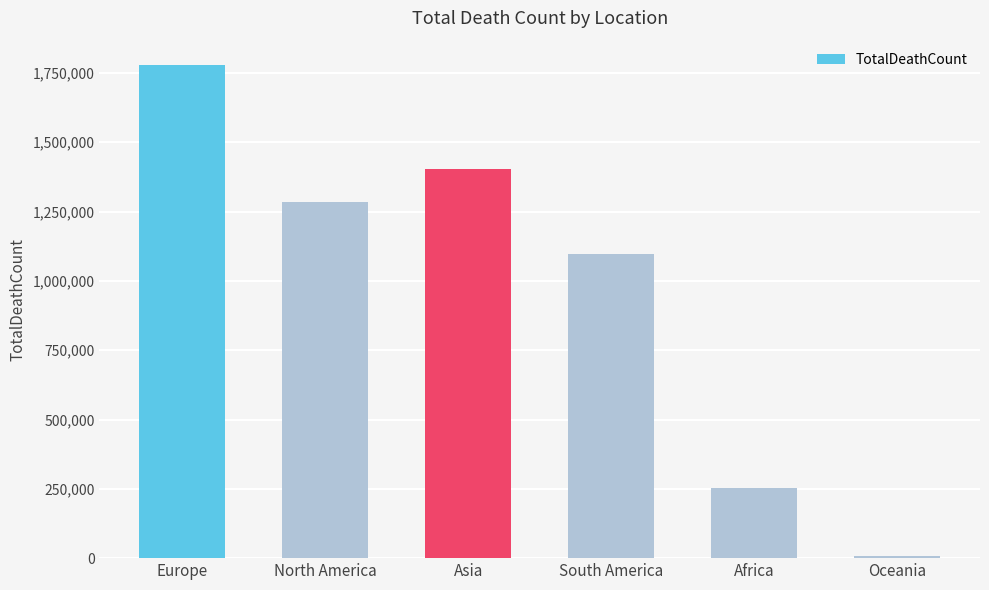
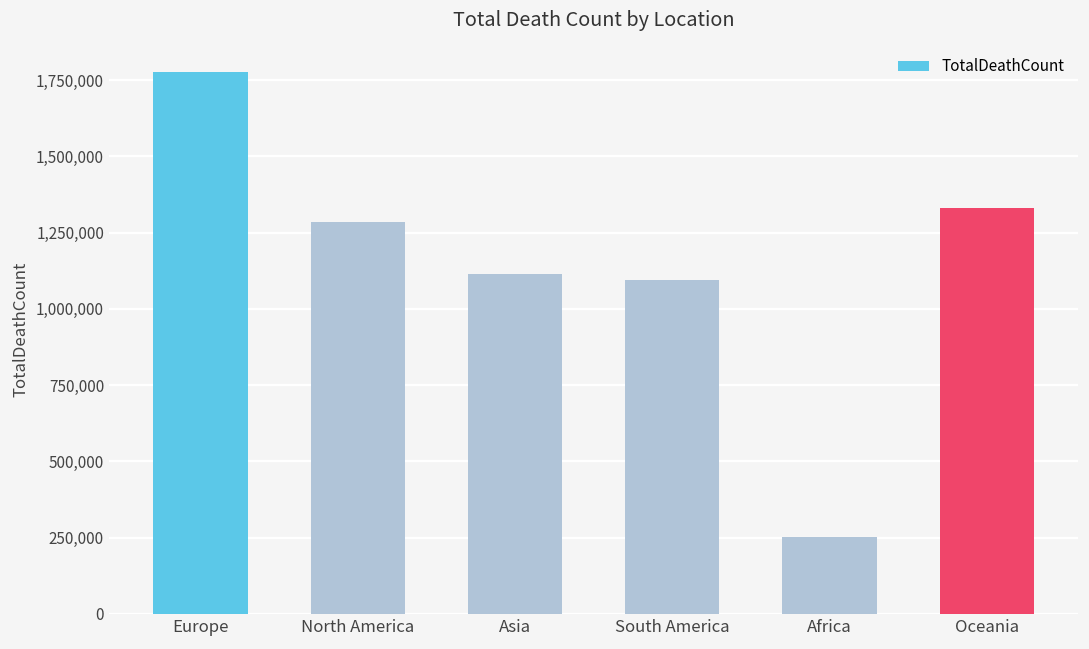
  {
    "Europe": "1,780,000",
    "North America": "1,280,000",
-   "Asia": "1,400,000",
+   "Asia": "1,120,000",
    "South America": "1,100,000",
    "Africa": "250,000",
-   "Oceania": "10,000"
+   "Oceania": "1,330,000"
  }
